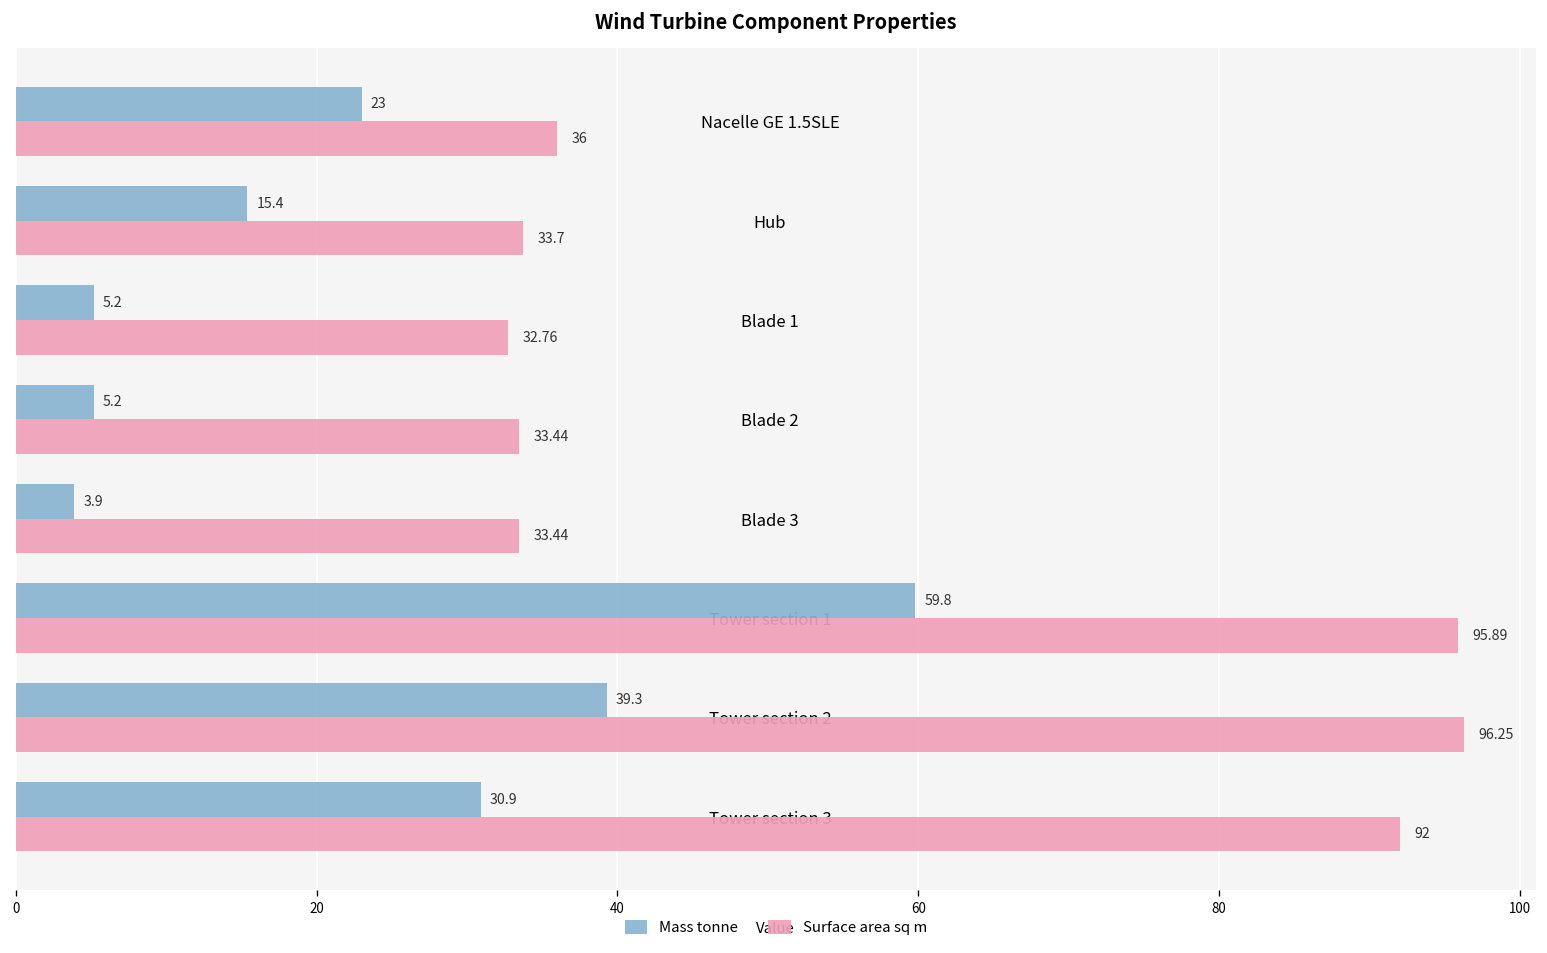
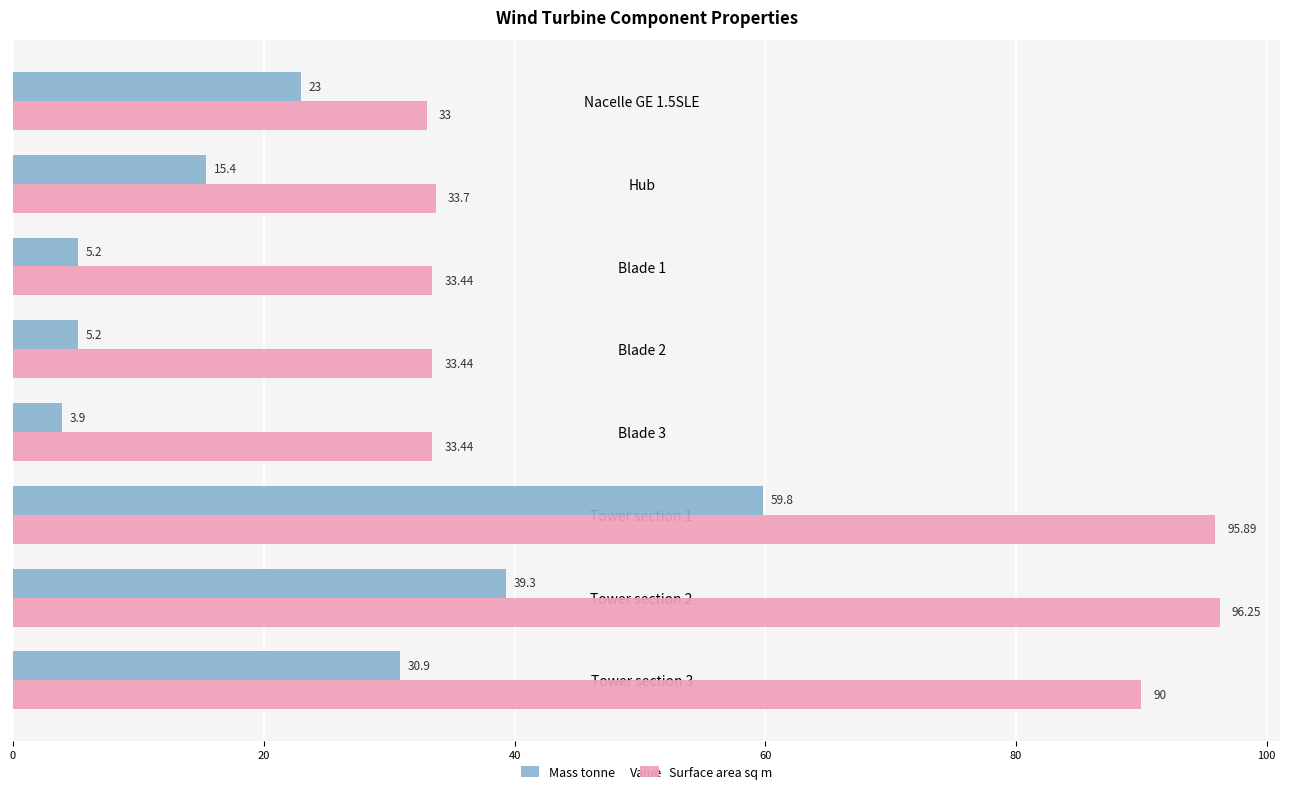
  {
    "Mass tonne": {
      "Nacelle GE 1.5SLE": 23,
      "Hub": 15.4,
      "Blade 1": 5.2,
      "Blade 2": 5.2,
      "Blade 3": 3.9,
      "Tower section 1": 59.8,
      "Tower section 2": 39.3,
      "Tower section 3": 30.9
    },
    "Surface area sq m": {
-     "Nacelle GE 1.5SLE": 36,
+     "Nacelle GE 1.5SLE": 33,
      "Hub": 33.7,
-     "Blade 1": 32.76,
+     "Blade 1": 33.44,
      "Blade 2": 33.44,
      "Blade 3": 33.44,
      "Tower section 1": 95.89,
      "Tower section 2": 96.25,
-     "Tower section 3": 92
+     "Tower section 3": 90
    }
  }
